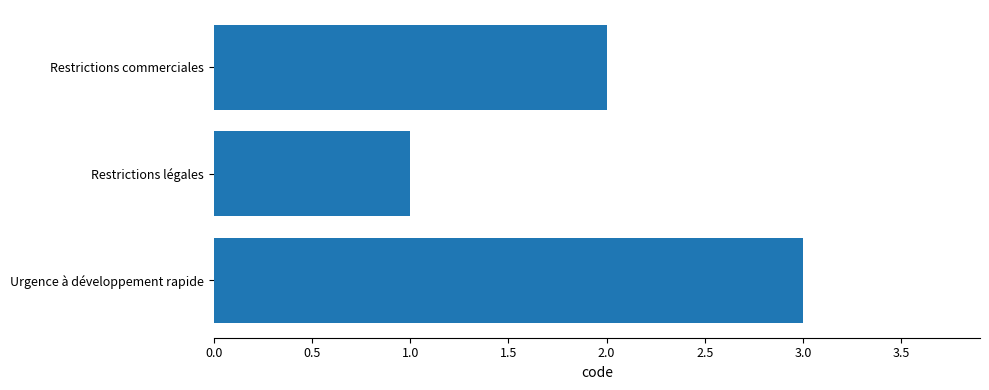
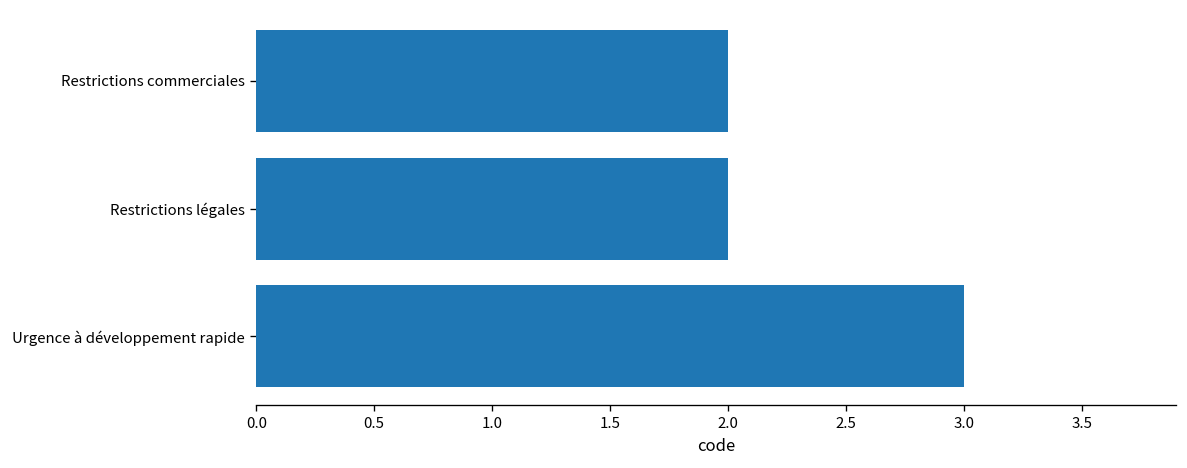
  {
    "Restrictions commerciales": 2,
-   "Restrictions légales": 1,
+   "Restrictions légales": 2,
    "Urgence à développement rapide": 3
  }
